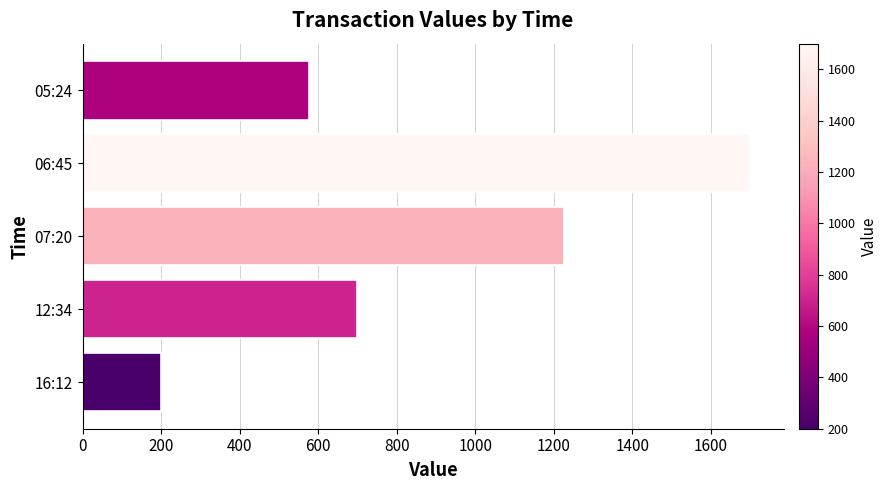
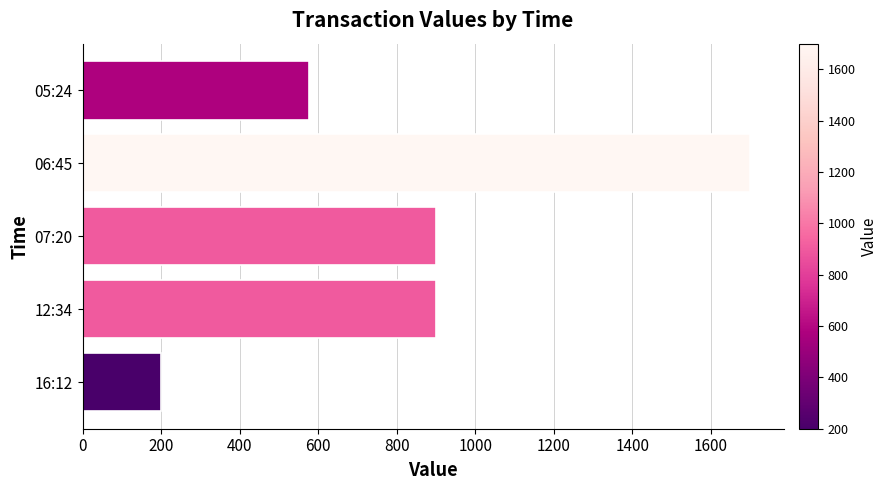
  {
    "05:24": 580,
    "06:45": 1700,
-   "07:20": 1230,
-   "12:34": 700,
+   "07:20": 900,
+   "12:34": 900,
    "16:12": 200
  }
